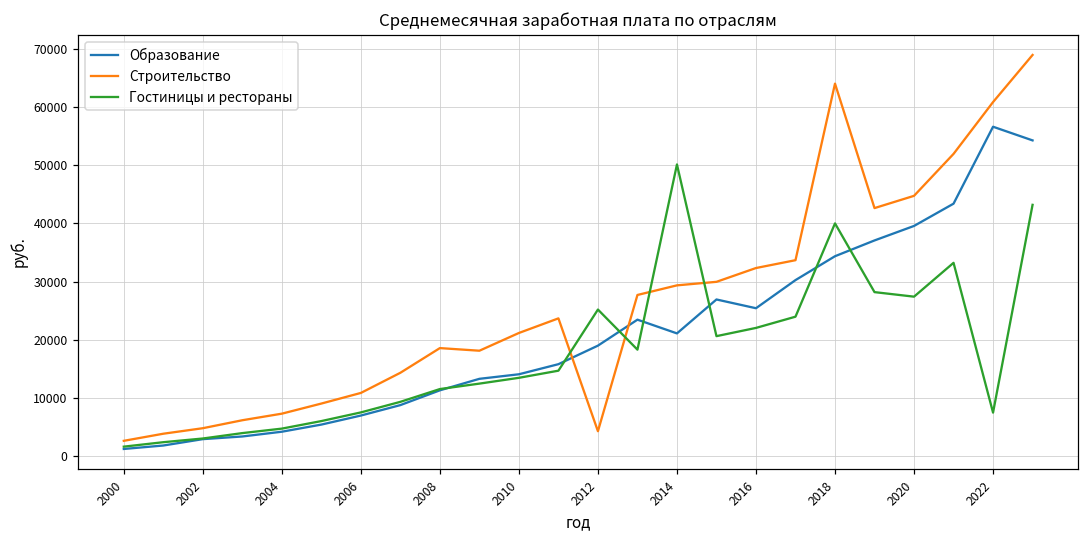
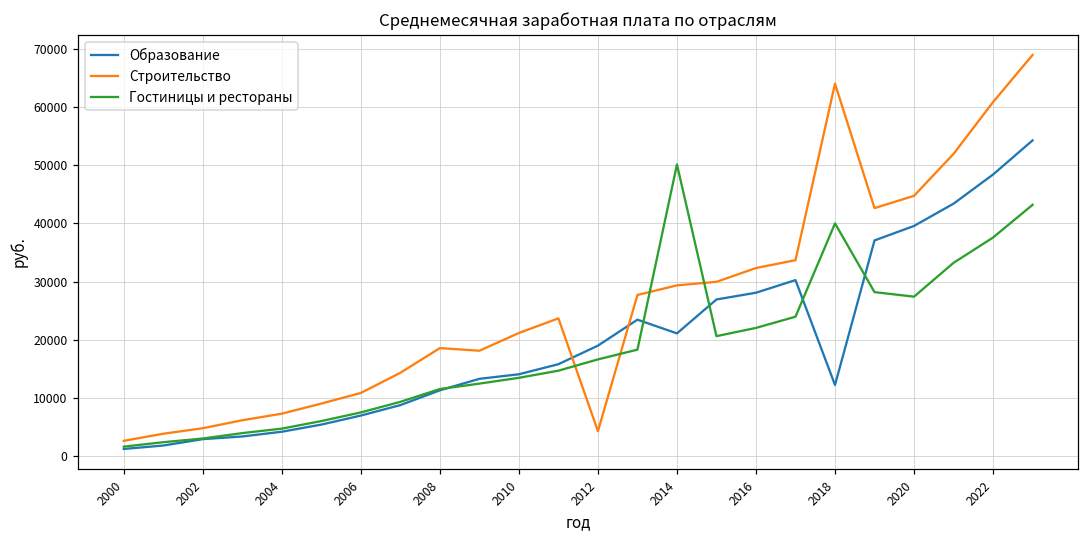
  {
    "Образование": {
      "2004": 4000,
      "2006": 7000,
      "2010": 14000,
      "2012": 19000,
      "2014": 21000,
-     "2016": 25000,
-     "2018": 34000,
+     "2016": 28000,
+     "2018": 12000,
      "2020": 40000,
-     "2022": 57000
+     "2022": 48000
    },
    "Строительство": {
      "2000": 3000,
      "2002": 5000,
      "2004": 7000,
      "2006": 11000,
      "2008": 19000,
      "2010": 21000,
      "2012": 4000,
      "2014": 29000,
      "2016": 32000,
      "2018": 64000,
      "2020": 45000,
      "2022": 61000
    },
    "Гостиницы и рестораны": {
      "2004": 5000,
      "2006": 8000,
      "2010": 13000,
-     "2012": 25000,
+     "2012": 17000,
      "2014": 50000,
      "2016": 22000,
      "2018": 40000,
      "2020": 27000,
-     "2022": 7000
+     "2022": 38000
    }
  }
